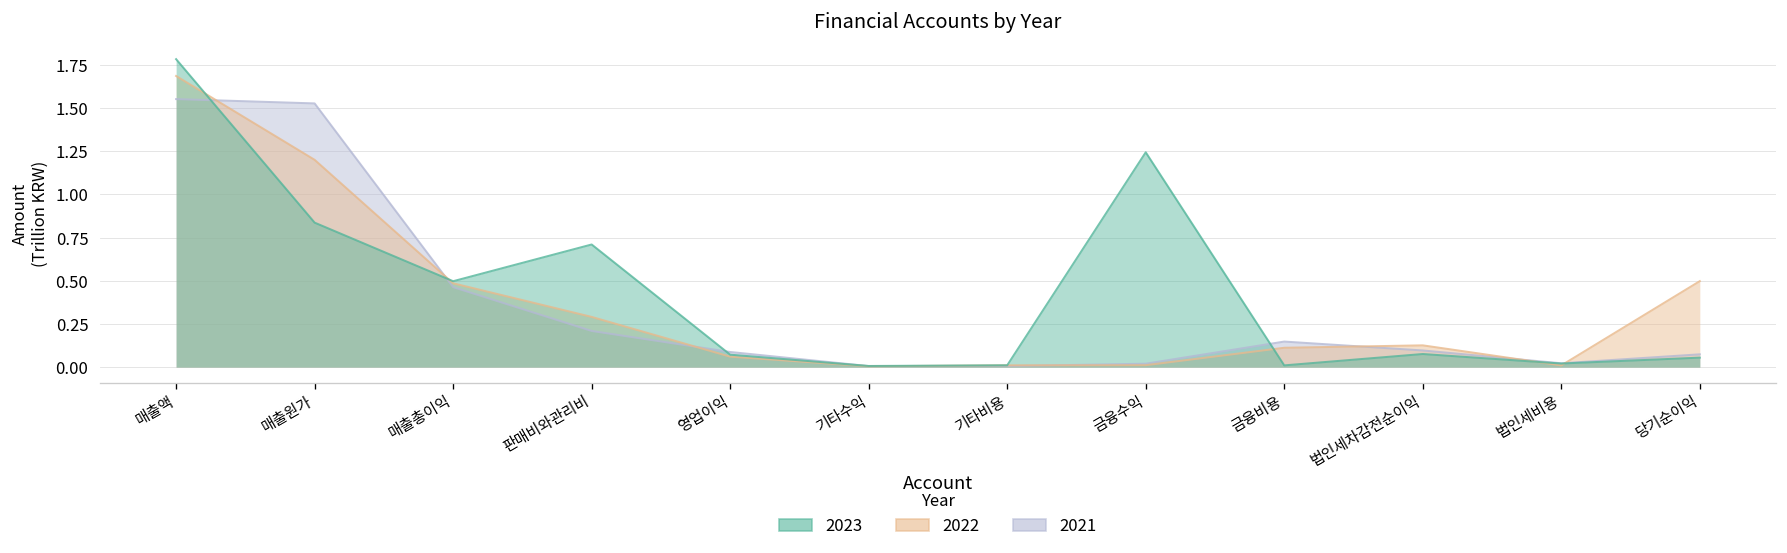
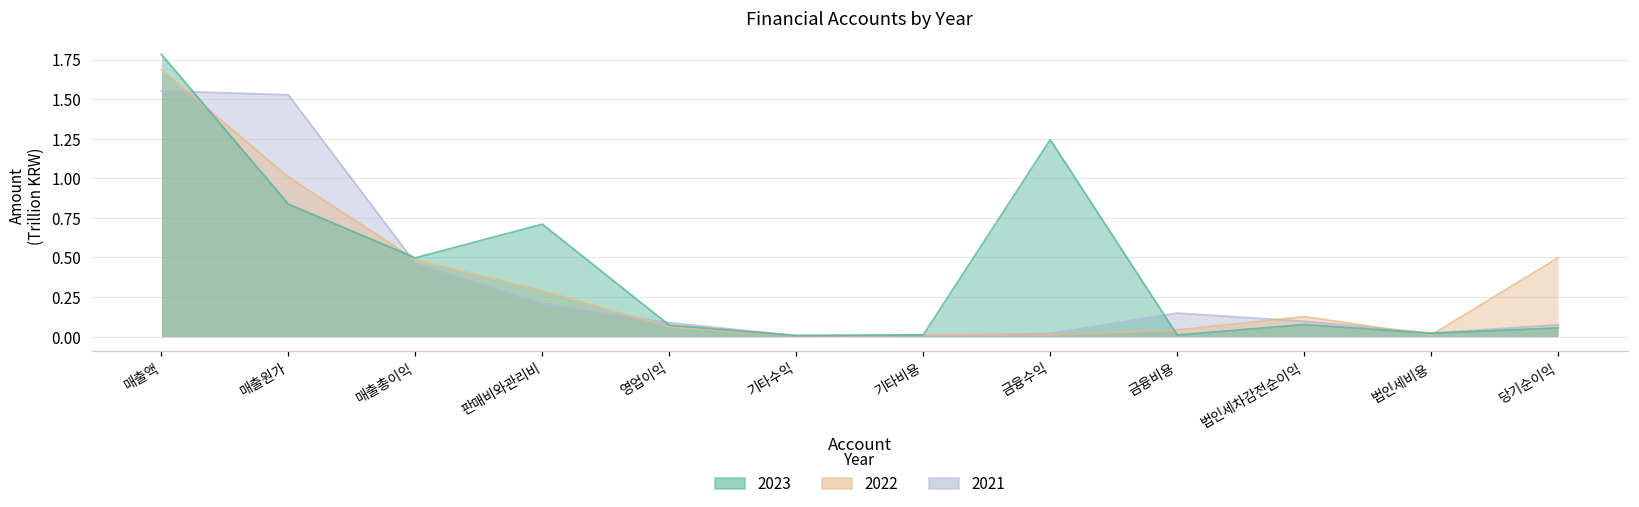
  {
    "2021": {
      "매출액": 1.55,
      "매출원가": 1.53,
      "매출총이익": 0.46,
      "판매비와관리비": 0.21,
      "금융비용": 0.15,
      "법인세차감전순이익": 0.10,
      "당기순이익": 0.07
    },
    "2022": {
      "매출액": 1.69,
-     "매출원가": 1.20,
+     "매출원가": 1.01,
      "판매비와관리비": 0.29,
-     "금융비용": 0.11,
+     "금융비용": 0.04,
      "법인세차감전순이익": 0.13,
      "당기순이익": 0.50
    },
    "2023": {
      "매출액": 1.78,
      "매출원가": 0.84,
      "판매비와관리비": 0.71,
      "금융수익": 1.24,
      "금융비용": 0.01,
      "법인세차감전순이익": 0.08,
      "당기순이익": 0.06
    }
  }
